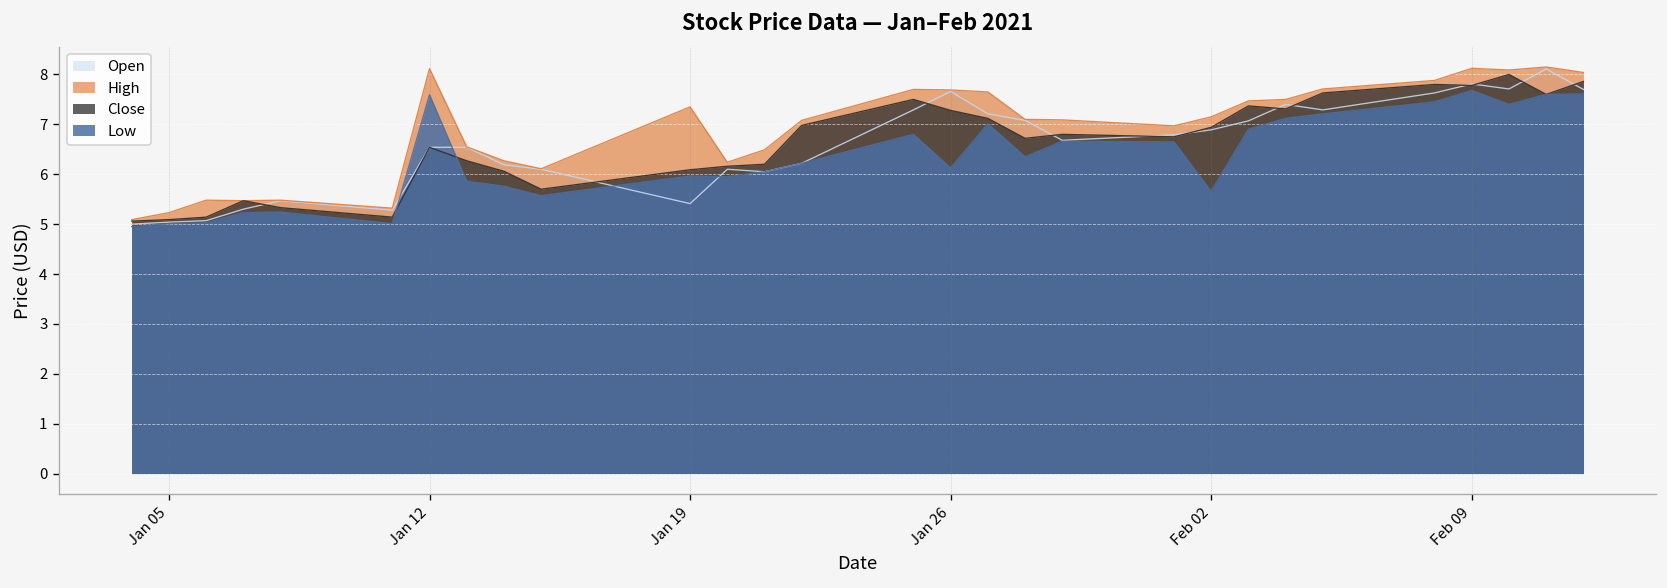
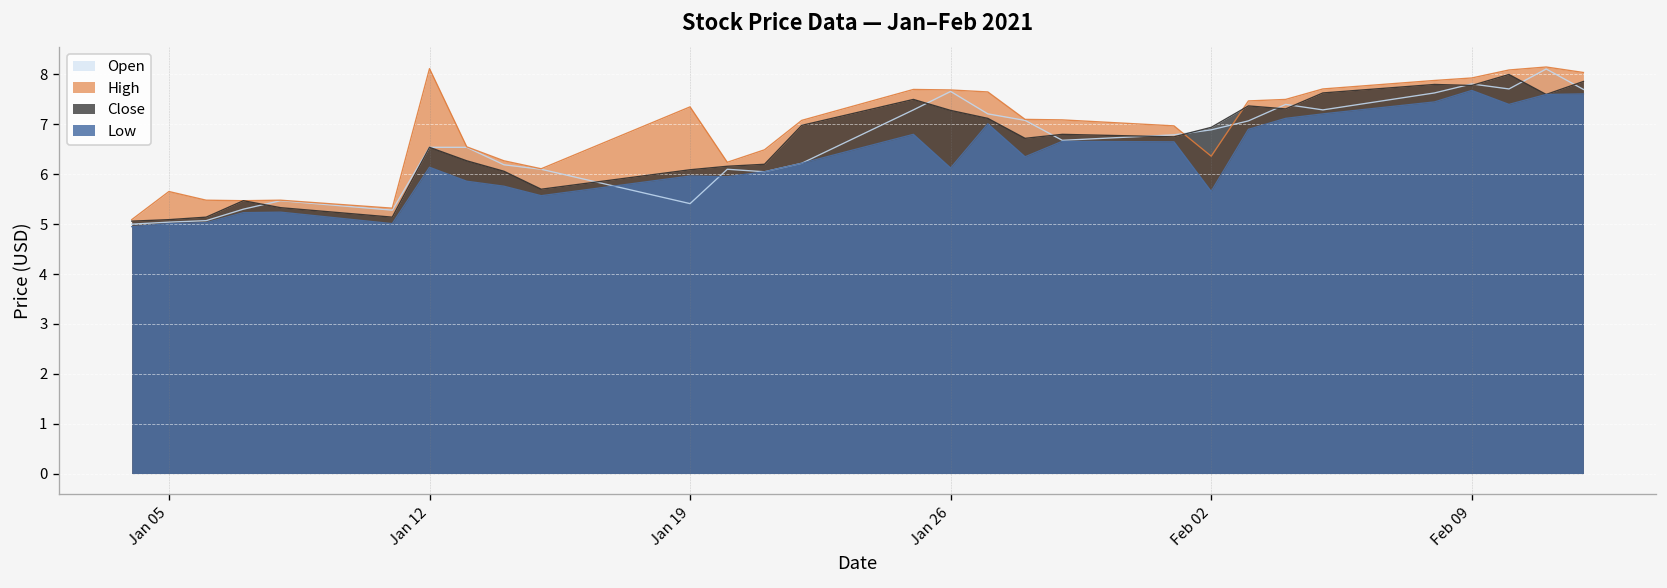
  {
    "Open": {
      "Jan 19": 5.4
    },
    "High": {
-     "Jan 05": 5.2,
+     "Jan 05": 5.7,
      "Jan 12": 8.1,
      "Jan 19": 7.4,
-     "Feb 02": 7.2,
-     "Feb 09": 8.1
+     "Feb 02": 6.4,
+     "Feb 09": 7.9
    },
    "Close": {
      "Jan 19": 6.1,
      "Jan 26": 7.3
    },
    "Low": {
-     "Jan 12": 7.6,
+     "Jan 12": 6.1,
      "Jan 19": 6.0,
      "Jan 26": 6.1,
      "Feb 02": 5.7,
      "Feb 09": 7.7
    }
  }
